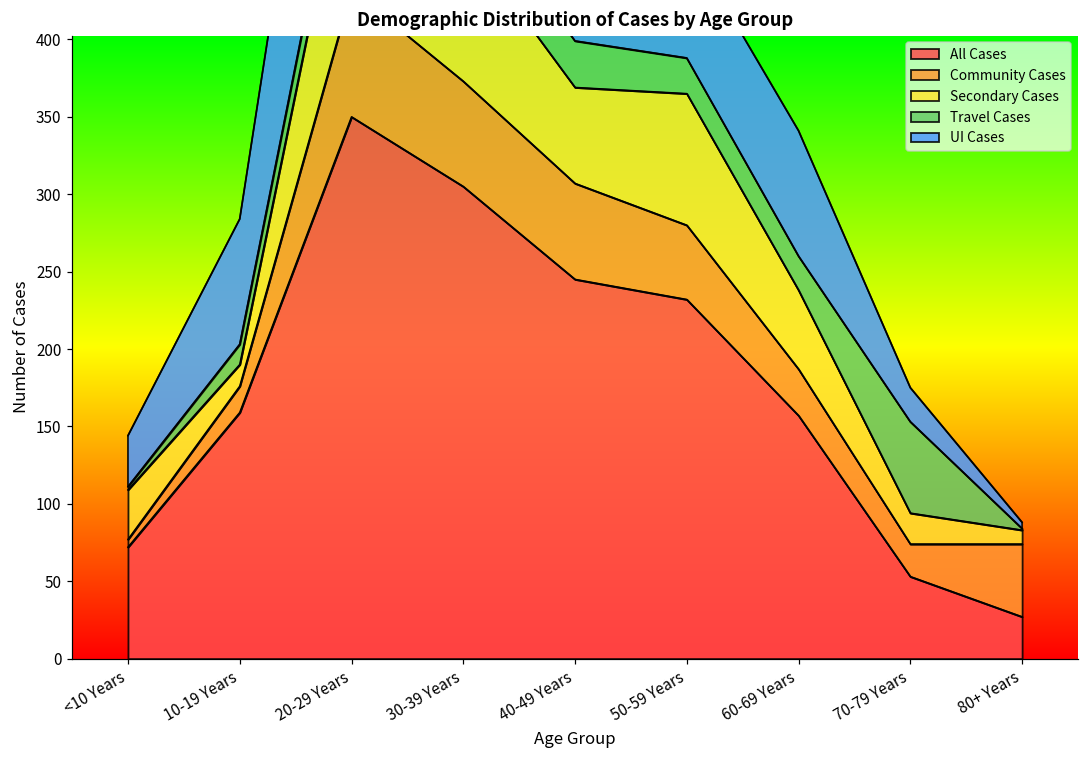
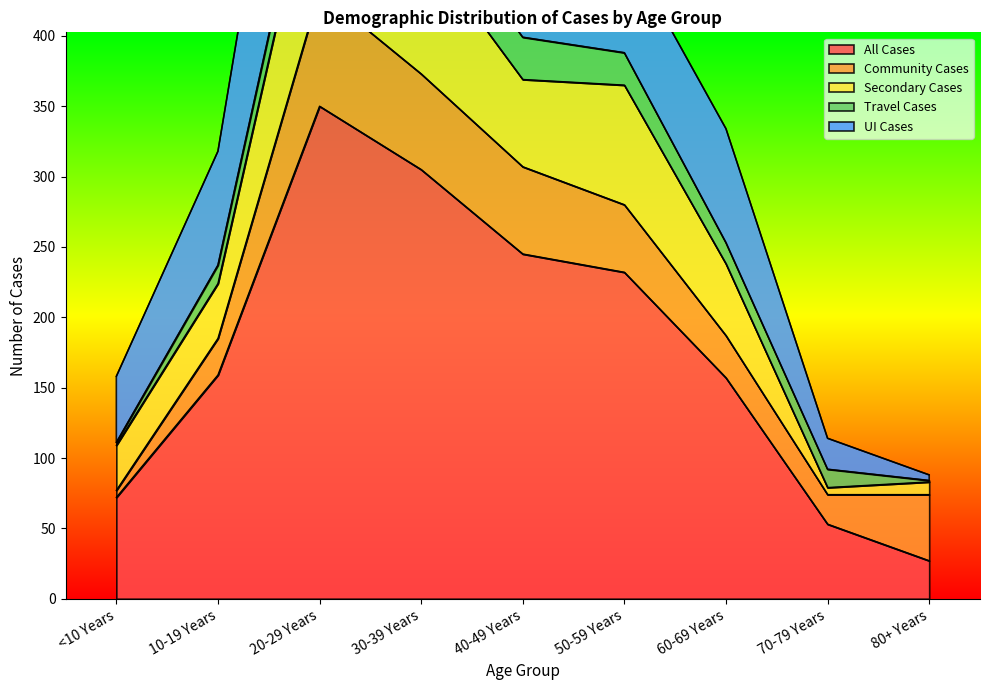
  {
    "All Cases": {
      "<10 Years": 72,
      "10-19 Years": 159,
      "20-29 Years": 350,
      "30-39 Years": 305,
      "40-49 Years": 245,
      "50-59 Years": 232,
      "60-69 Years": 157,
      "70-79 Years": 53,
      "80+ Years": 27
    },
    "Community Cases": {
      "<10 Years": 5,
-     "10-19 Years": 17,
+     "10-19 Years": 26,
      "30-39 Years": 68,
      "40-49 Years": 62,
      "50-59 Years": 48,
      "60-69 Years": 30,
      "70-79 Years": 21,
      "80+ Years": 47
    },
    "Secondary Cases": {
      "<10 Years": 32,
-     "10-19 Years": 14,
+     "10-19 Years": 39,
      "40-49 Years": 62,
      "50-59 Years": 85,
      "60-69 Years": 51,
-     "70-79 Years": 20
+     "70-79 Years": 5
    },
    "Travel Cases": {
      "<10 Years": 2,
      "10-19 Years": 13,
      "40-49 Years": 30,
      "50-59 Years": 23,
-     "60-69 Years": 22,
-     "70-79 Years": 59
+     "60-69 Years": 15,
+     "70-79 Years": 13
    },
    "UI Cases": {
-     "<10 Years": 33,
+     "<10 Years": 47,
      "10-19 Years": 81,
      "60-69 Years": 81,
      "70-79 Years": 22,
      "80+ Years": 4
    }
  }
